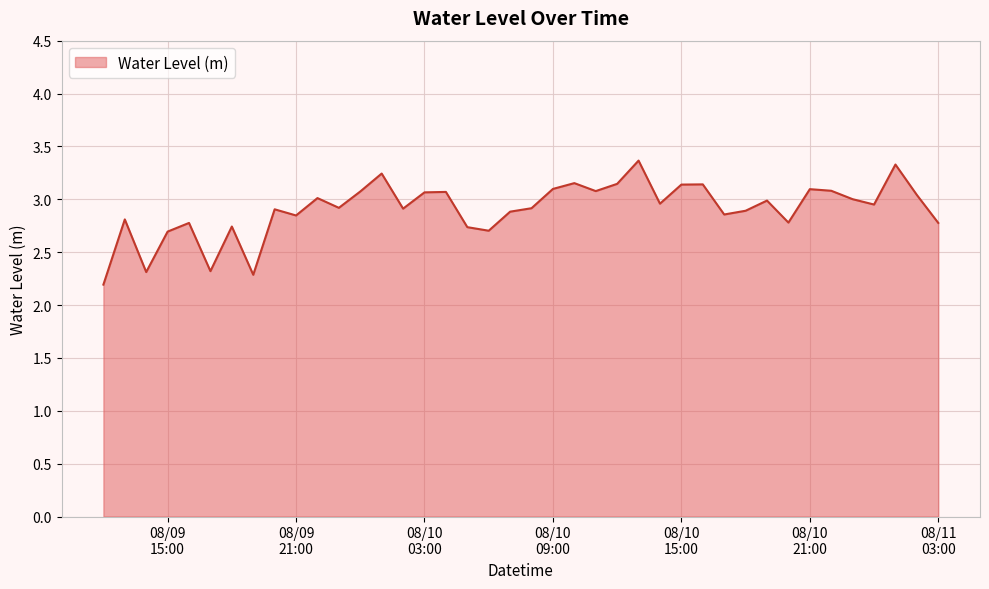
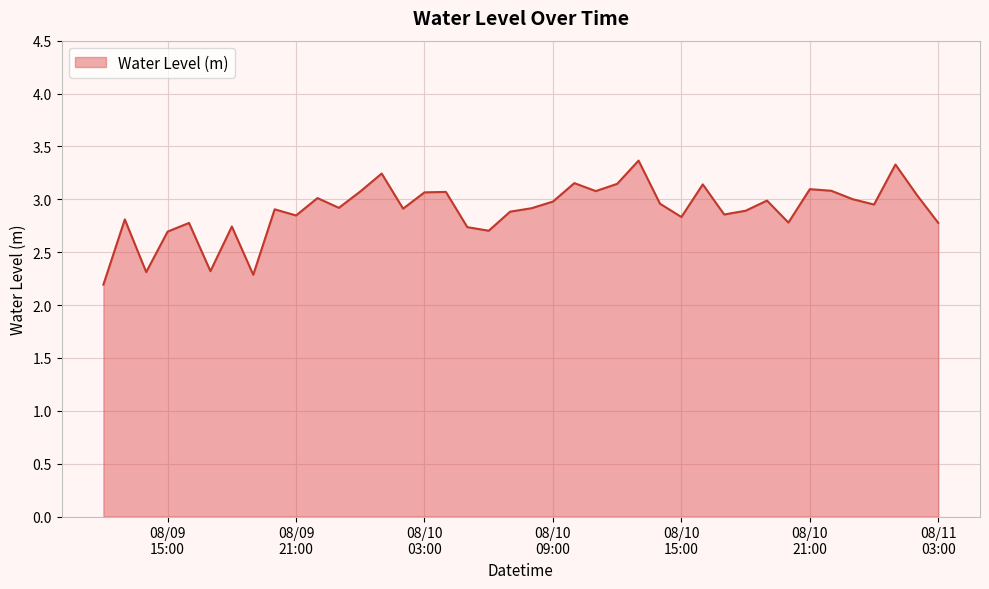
  {
    "08/09 15:00": 2.69,
    "08/09 21:00": 2.85,
    "08/10 03:00": 3.07,
-   "08/10 09:00": 3.10,
-   "08/10 15:00": 3.14,
+   "08/10 09:00": 2.98,
+   "08/10 15:00": 2.83,
    "08/10 21:00": 3.10,
    "08/11 03:00": 2.78
  }
